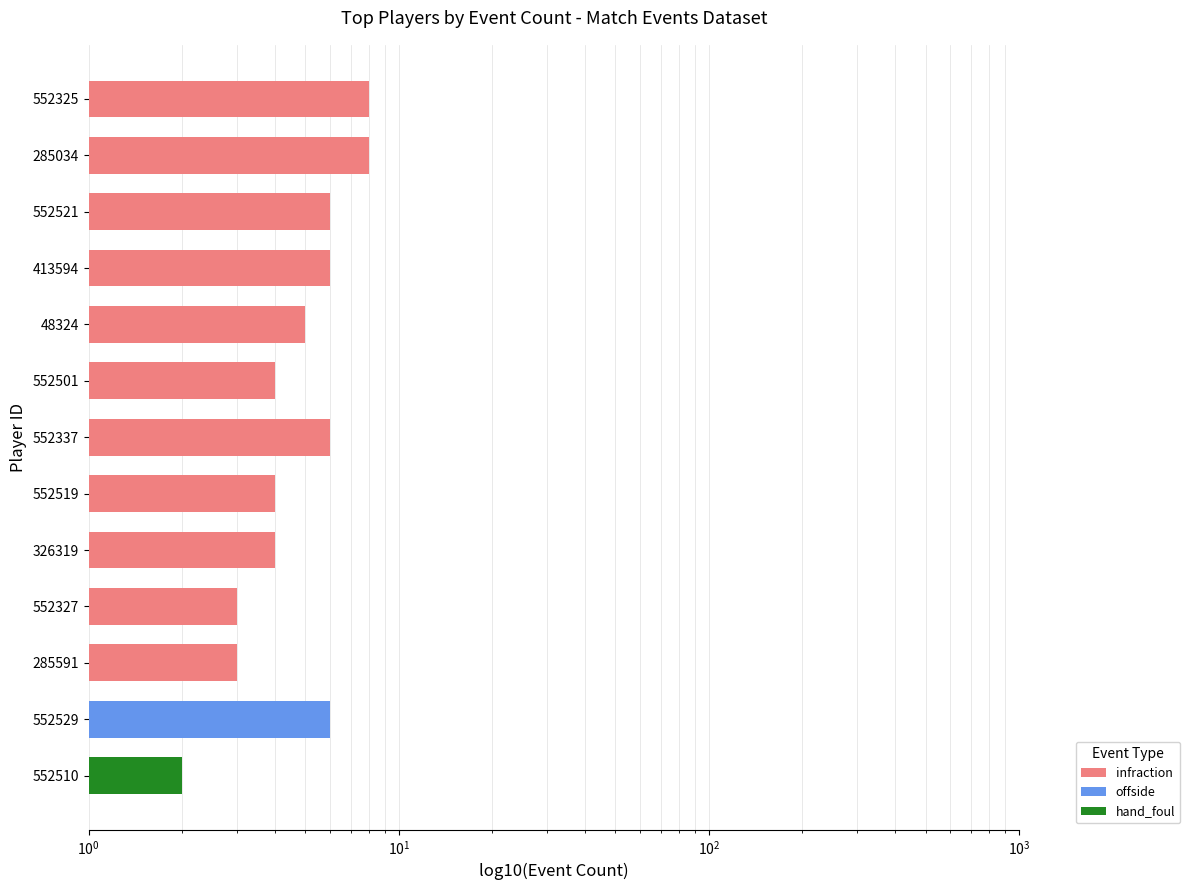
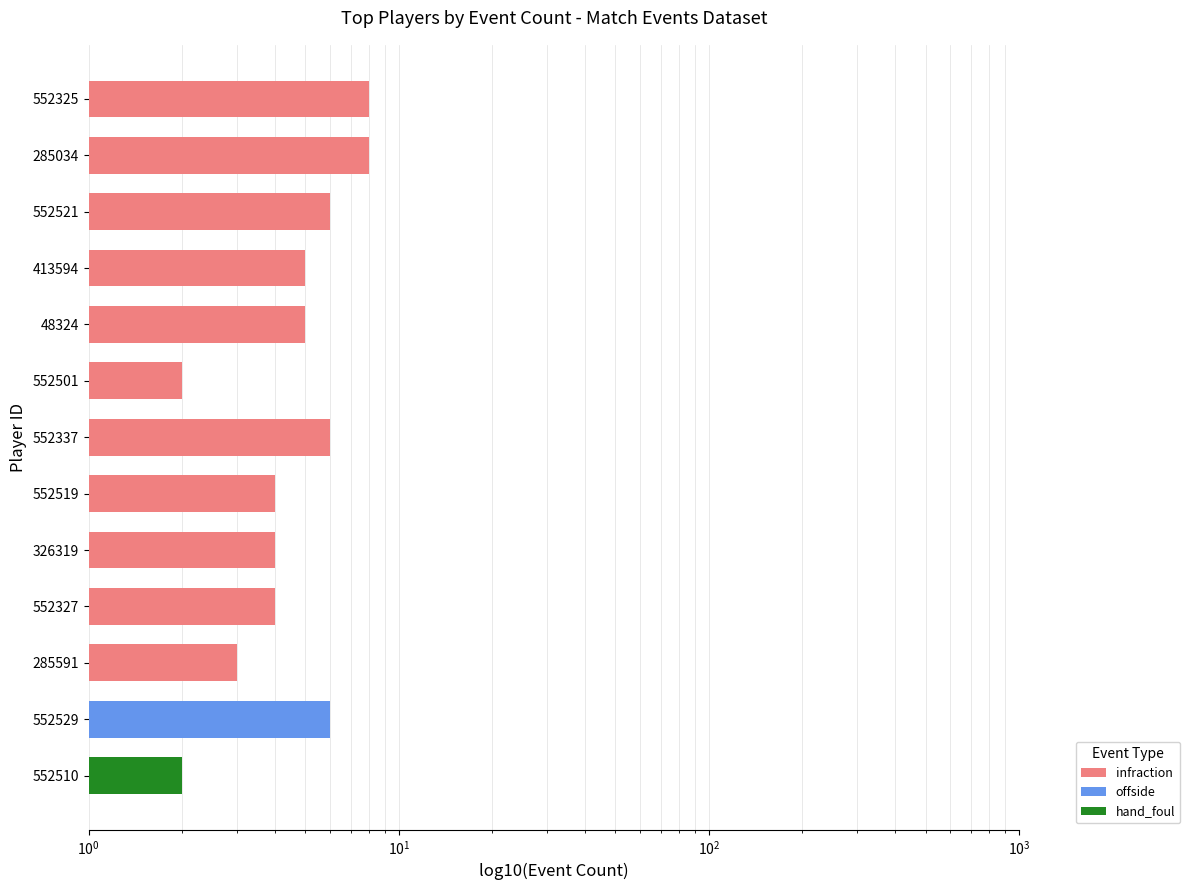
  {
    "552325": 8,
    "285034": 8,
    "552521": 6,
-   "413594": 6,
+   "413594": 5,
    "48324": 5,
-   "552501": 4,
+   "552501": 2,
    "552337": 6,
    "552519": 4,
    "326319": 4,
-   "552327": 3,
+   "552327": 4,
    "285591": 3,
    "552529": 6,
    "552510": 2
  }
